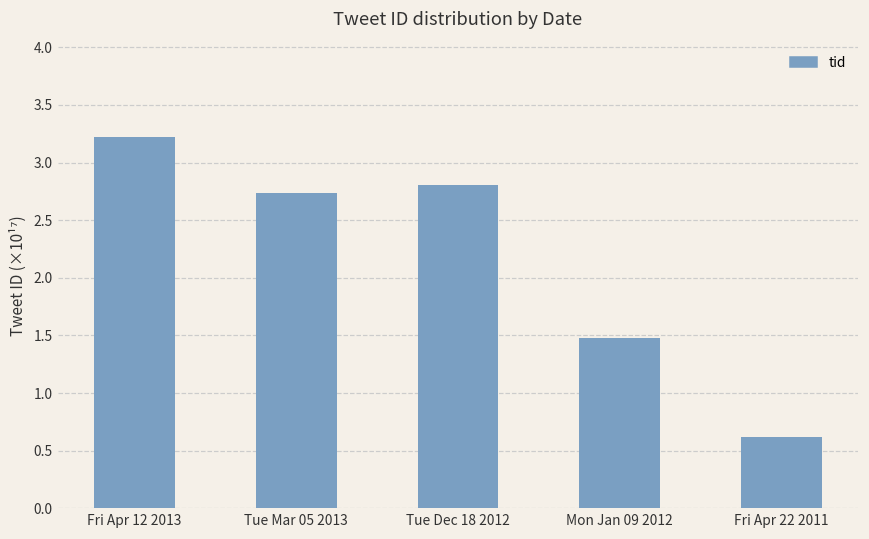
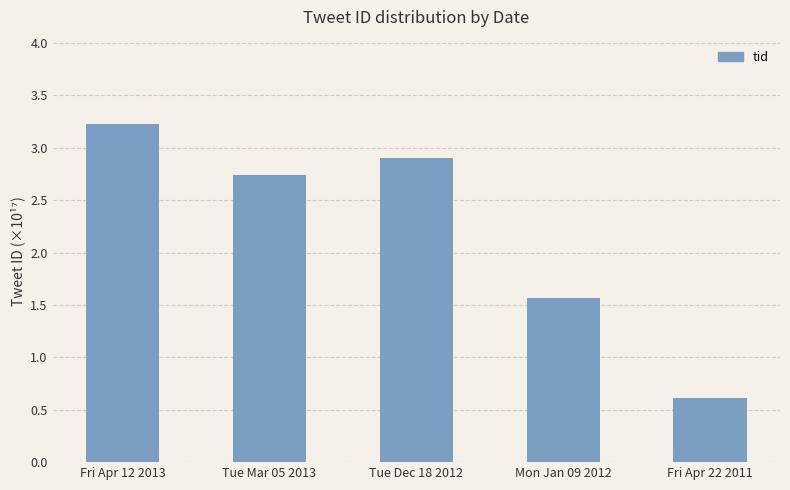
  {
    "Fri Apr 12 2013": 3.23,
    "Tue Mar 05 2013": 2.74,
-   "Tue Dec 18 2012": 2.81,
-   "Mon Jan 09 2012": 1.48,
+   "Tue Dec 18 2012": 2.90,
+   "Mon Jan 09 2012": 1.56,
    "Fri Apr 22 2011": 0.62
  }
